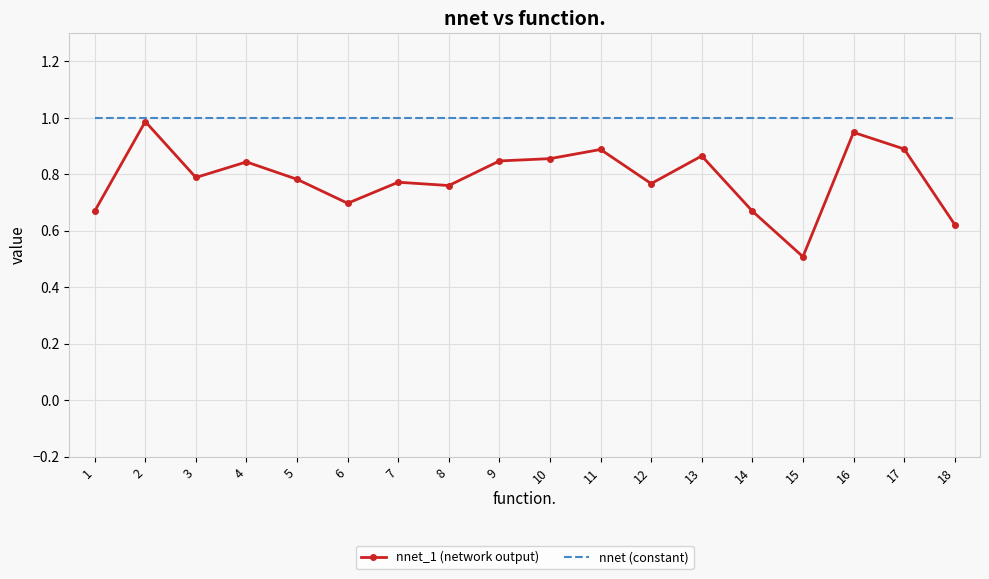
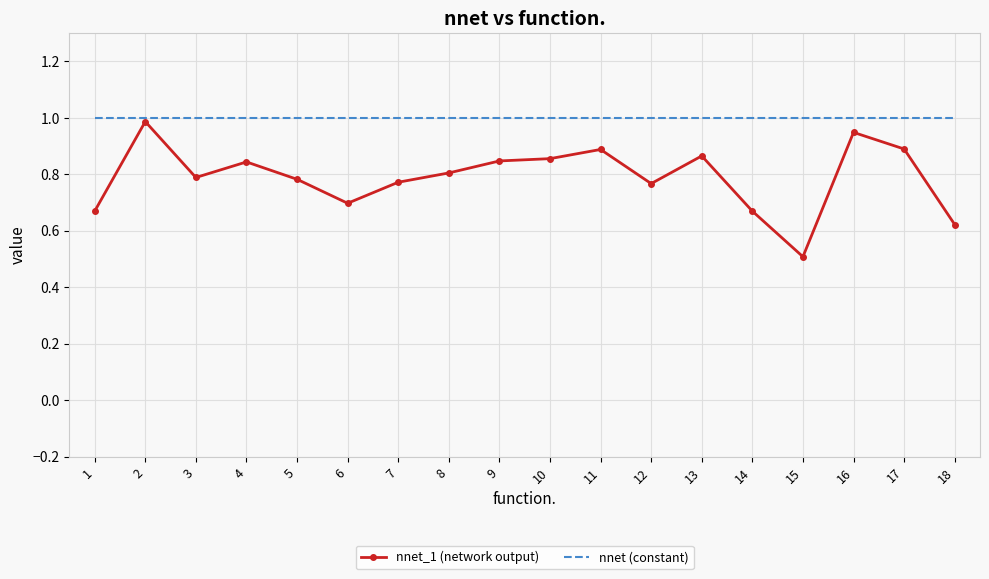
  {
    "nnet_1 (network output)": {
      "1": 0.67,
      "2": 0.99,
      "3": 0.79,
      "4": 0.84,
      "5": 0.78,
      "6": 0.70,
      "7": 0.77,
-     "8": 0.76,
+     "8": 0.80,
      "9": 0.85,
      "10": 0.86,
      "11": 0.89,
      "12": 0.77,
      "13": 0.86,
      "14": 0.67,
      "15": 0.51,
      "16": 0.95,
      "17": 0.89,
      "18": 0.62
    },
    "nnet (constant)": {
      "1": 1.00,
      "2": 1.00,
      "3": 1.00,
      "4": 1.00,
      "5": 1.00,
      "6": 1.00,
      "7": 1.00,
      "8": 1.00,
      "9": 1.00,
      "10": 1.00,
      "11": 1.00,
      "12": 1.00,
      "13": 1.00,
      "14": 1.00,
      "15": 1.00,
      "16": 1.00,
      "17": 1.00,
      "18": 1.00
    }
  }
